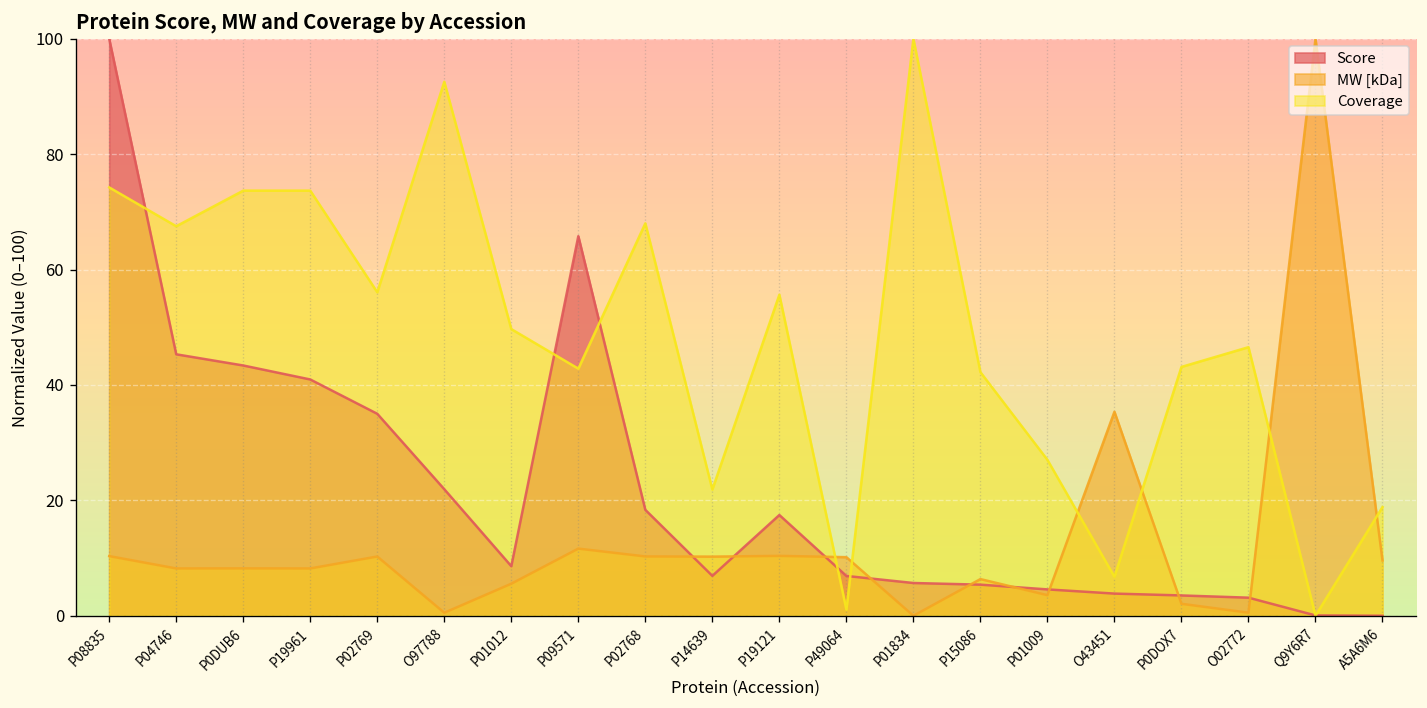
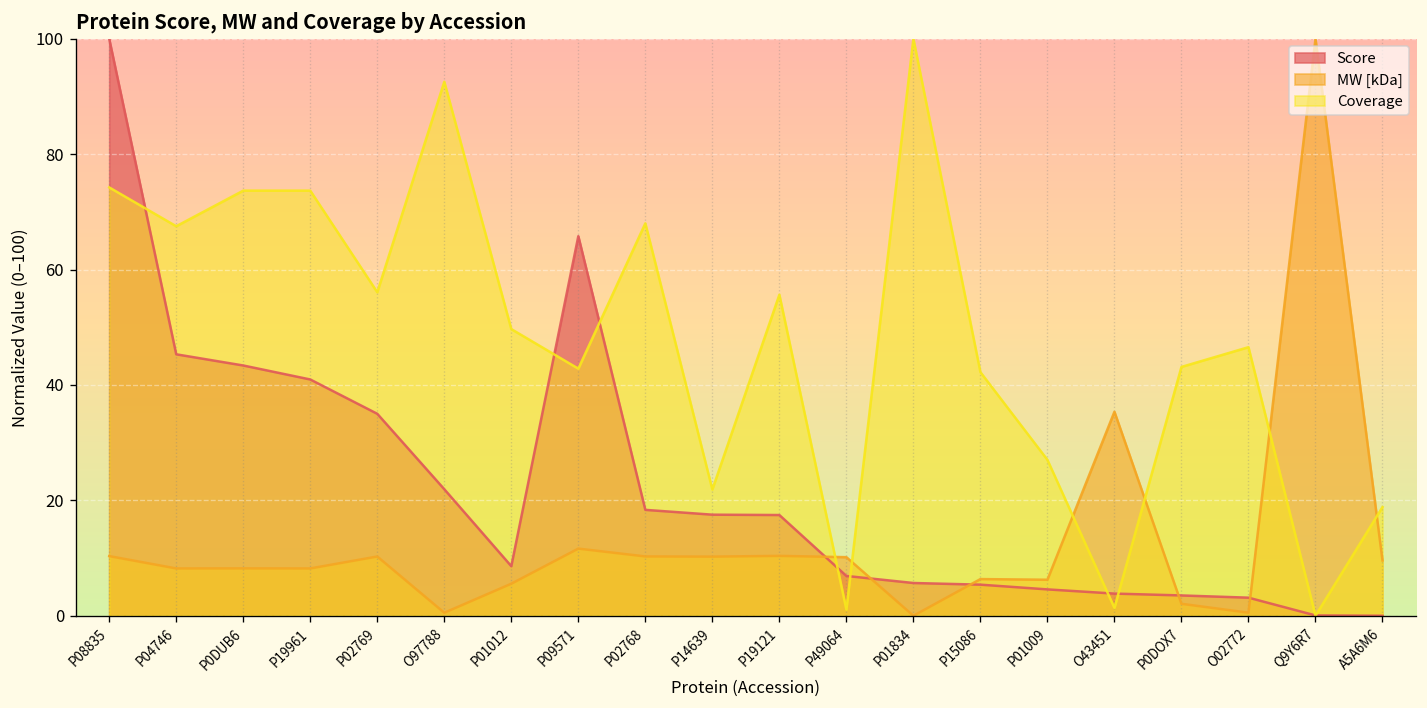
  {
    "Score": {
      "P08835": 100,
      "P04746": 45,
      "P0DUB6": 43,
      "P19961": 41,
      "P02769": 35,
      "O97788": 22,
      "P01012": 9,
      "P09571": 66,
      "P02768": 18,
-     "P14639": 7,
+     "P14639": 18,
      "P19121": 17,
      "P49064": 7,
      "P01834": 6,
      "P15086": 5,
      "P01009": 5,
      "O43451": 4,
      "P0DOX7": 4,
      "O02772": 3,
      "A5A6M6": 0
    },
    "MW [kDa]": {
      "P08835": 10,
      "P04746": 8,
      "P0DUB6": 8,
      "P19961": 8,
      "P02769": 10,
      "O97788": 1,
      "P01012": 6,
      "P09571": 12,
      "P02768": 10,
      "P14639": 10,
      "P19121": 10,
      "P49064": 10,
      "P01834": 0,
      "P15086": 6,
-     "P01009": 4,
+     "P01009": 6,
      "O43451": 35,
      "P0DOX7": 2,
      "O02772": 1,
      "Q9Y6R7": 100,
      "A5A6M6": 10
    },
    "Coverage": {
      "P08835": 74,
      "P04746": 68,
      "P0DUB6": 74,
      "P19961": 74,
      "P02769": 56,
      "O97788": 93,
      "P01012": 50,
      "P09571": 43,
      "P02768": 68,
      "P14639": 22,
      "P19121": 56,
      "P49064": 1,
      "P01834": 100,
      "P15086": 42,
      "P01009": 27,
-     "O43451": 7,
+     "O43451": 1,
      "P0DOX7": 43,
      "O02772": 47,
      "A5A6M6": 19
    }
  }
